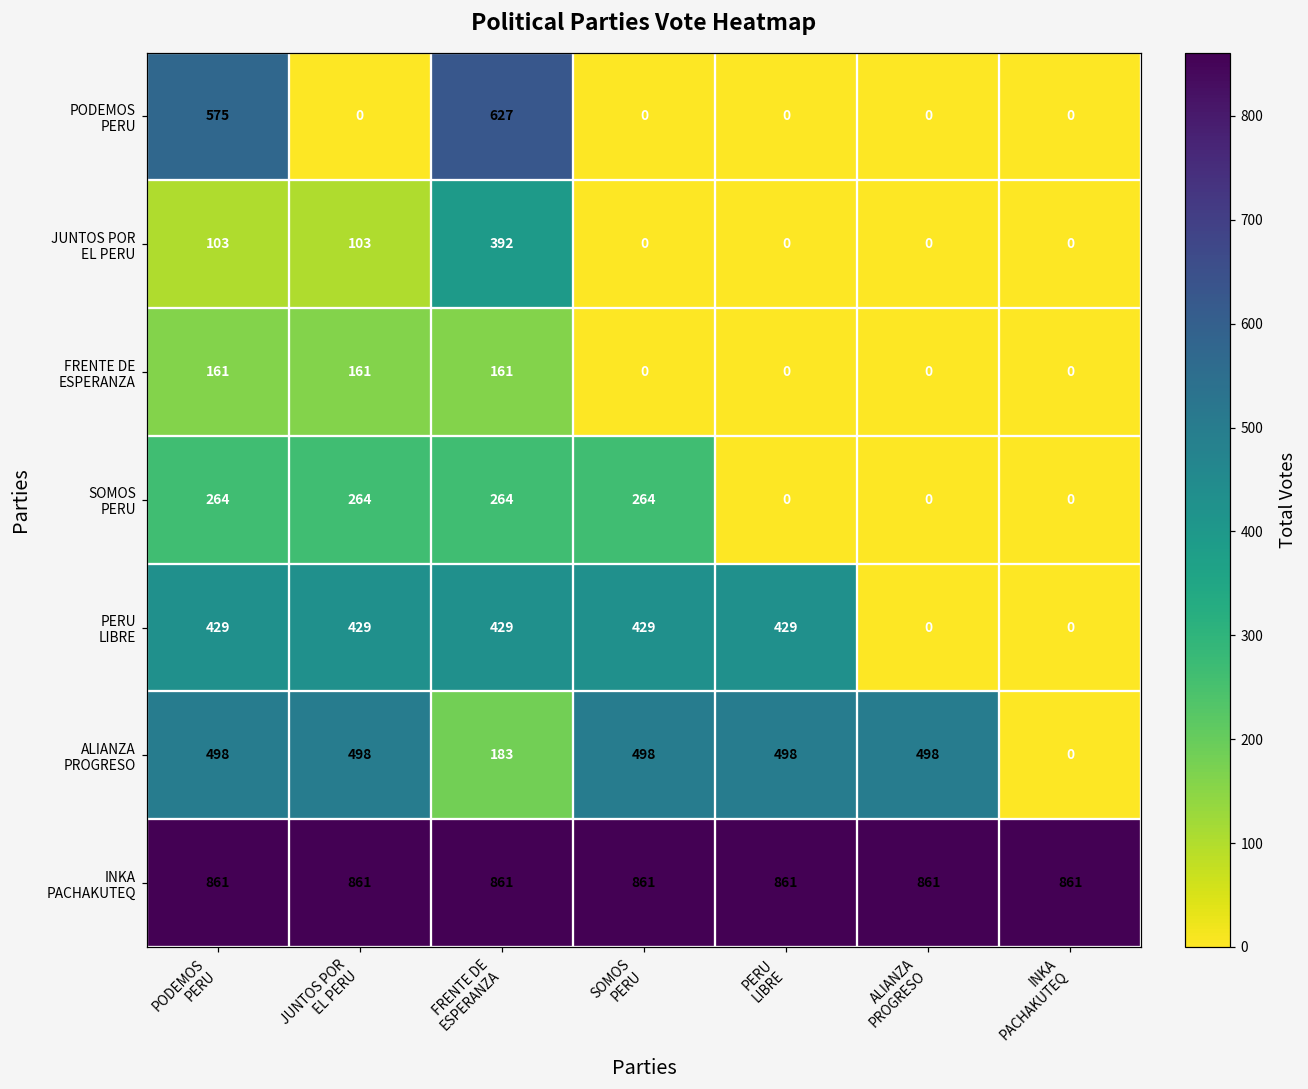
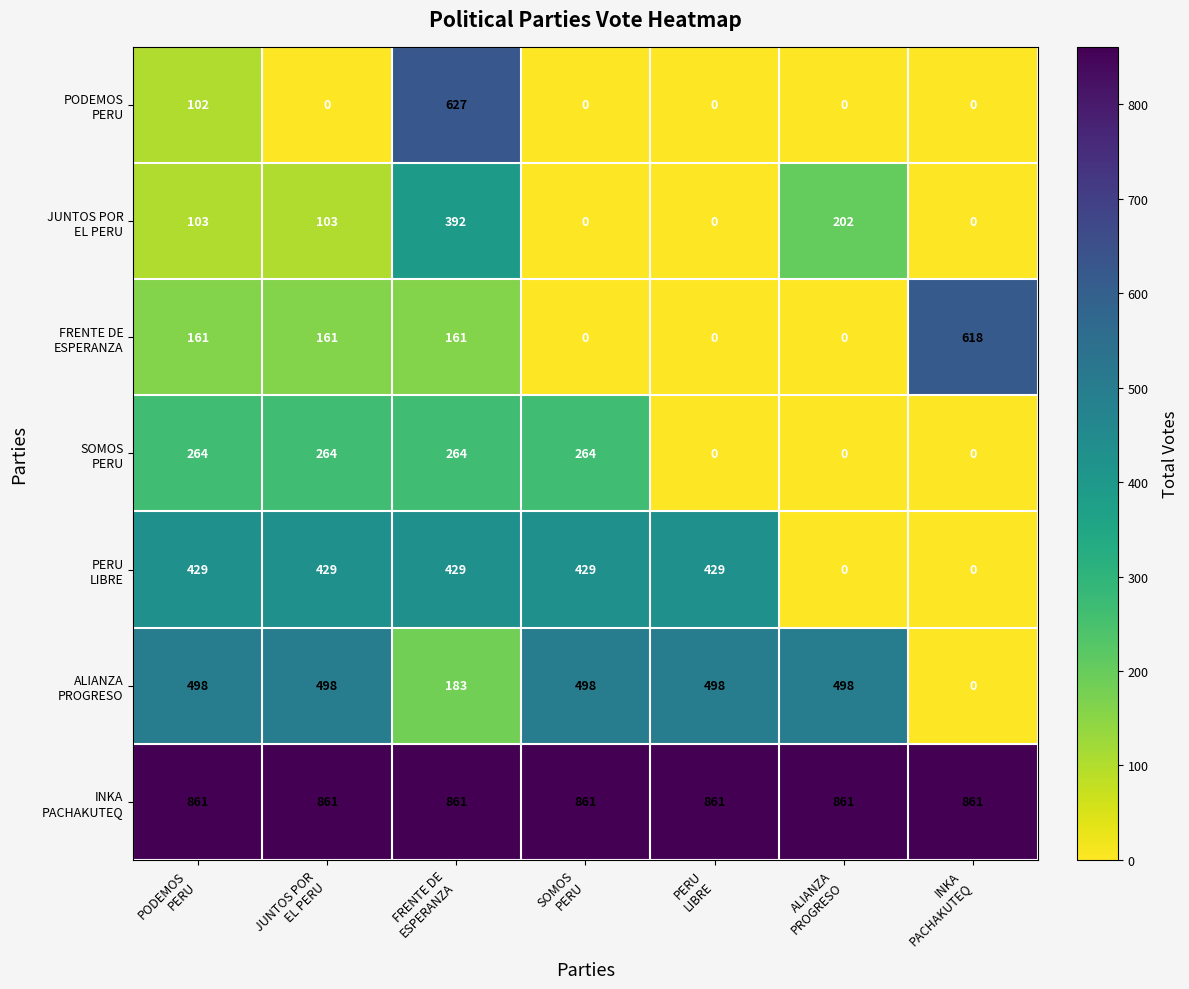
  {
    "PODEMOS PERU": {
-     "PODEMOS PERU": 575,
+     "PODEMOS PERU": 102,
      "JUNTOS POR EL PERU": 0,
      "FRENTE DE ESPERANZA": 627,
      "SOMOS PERU": 0,
      "PERU LIBRE": 0,
      "ALIANZA PROGRESO": 0,
      "INKA PACHAKUTEQ": 0
    },
    "JUNTOS POR EL PERU": {
      "PODEMOS PERU": 103,
      "JUNTOS POR EL PERU": 103,
      "FRENTE DE ESPERANZA": 392,
      "SOMOS PERU": 0,
      "PERU LIBRE": 0,
-     "ALIANZA PROGRESO": 0,
+     "ALIANZA PROGRESO": 202,
      "INKA PACHAKUTEQ": 0
    },
    "FRENTE DE ESPERANZA": {
      "PODEMOS PERU": 161,
      "JUNTOS POR EL PERU": 161,
      "FRENTE DE ESPERANZA": 161,
      "SOMOS PERU": 0,
      "PERU LIBRE": 0,
      "ALIANZA PROGRESO": 0,
-     "INKA PACHAKUTEQ": 0
+     "INKA PACHAKUTEQ": 618
    },
    "SOMOS PERU": {
      "PODEMOS PERU": 264,
      "JUNTOS POR EL PERU": 264,
      "FRENTE DE ESPERANZA": 264,
      "SOMOS PERU": 264,
      "PERU LIBRE": 0,
      "ALIANZA PROGRESO": 0,
      "INKA PACHAKUTEQ": 0
    },
    "PERU LIBRE": {
      "PODEMOS PERU": 429,
      "JUNTOS POR EL PERU": 429,
      "FRENTE DE ESPERANZA": 429,
      "SOMOS PERU": 429,
      "PERU LIBRE": 429,
      "ALIANZA PROGRESO": 0,
      "INKA PACHAKUTEQ": 0
    },
    "ALIANZA PROGRESO": {
      "PODEMOS PERU": 498,
      "JUNTOS POR EL PERU": 498,
      "FRENTE DE ESPERANZA": 183,
      "SOMOS PERU": 498,
      "PERU LIBRE": 498,
      "ALIANZA PROGRESO": 498,
      "INKA PACHAKUTEQ": 0
    },
    "INKA PACHAKUTEQ": {
      "PODEMOS PERU": 861,
      "JUNTOS POR EL PERU": 861,
      "FRENTE DE ESPERANZA": 861,
      "SOMOS PERU": 861,
      "PERU LIBRE": 861,
      "ALIANZA PROGRESO": 861,
      "INKA PACHAKUTEQ": 861
    }
  }
